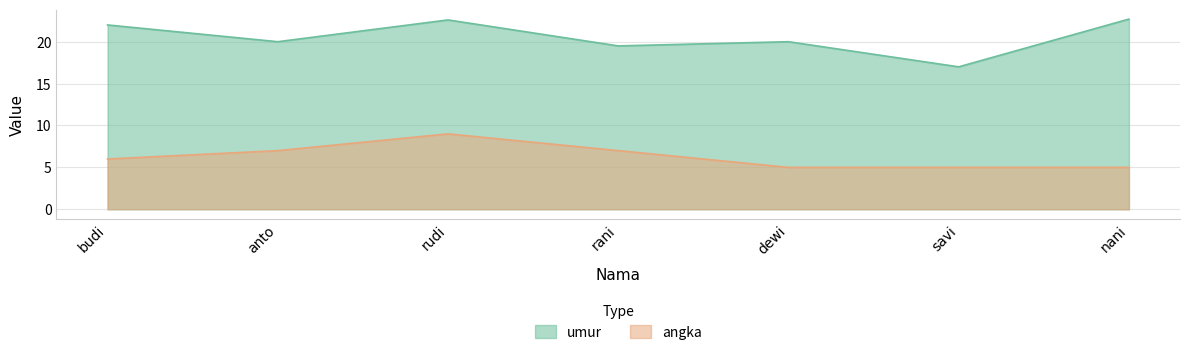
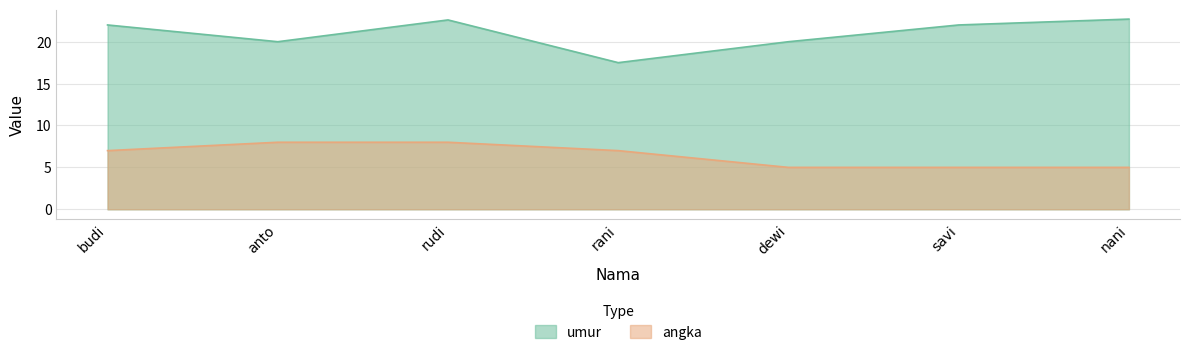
  {
    "umur": {
      "budi": 22,
      "anto": 20,
      "rudi": 23,
-     "rani": 20,
+     "rani": 18,
      "dewi": 20,
-     "savi": 17,
+     "savi": 22,
      "nani": 23
    },
    "angka": {
-     "budi": 6,
-     "anto": 7,
-     "rudi": 9,
+     "budi": 7,
+     "anto": 8,
+     "rudi": 8,
      "rani": 7,
      "dewi": 5,
      "savi": 5,
      "nani": 5
    }
  }
